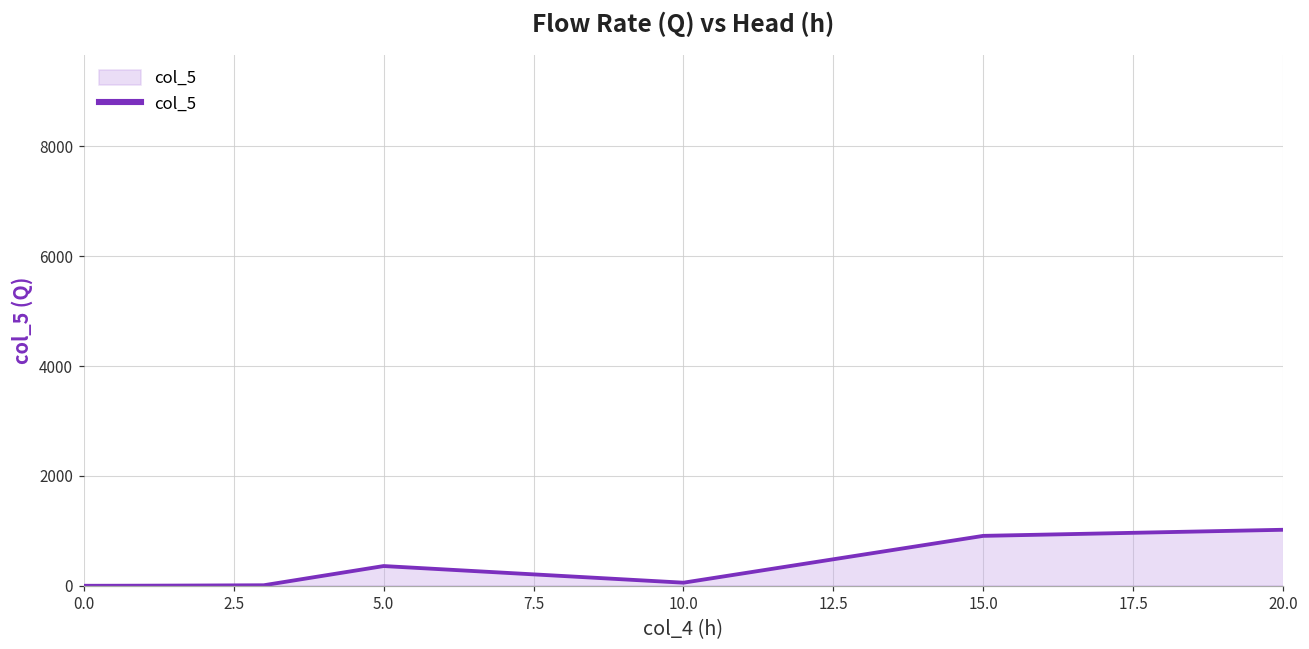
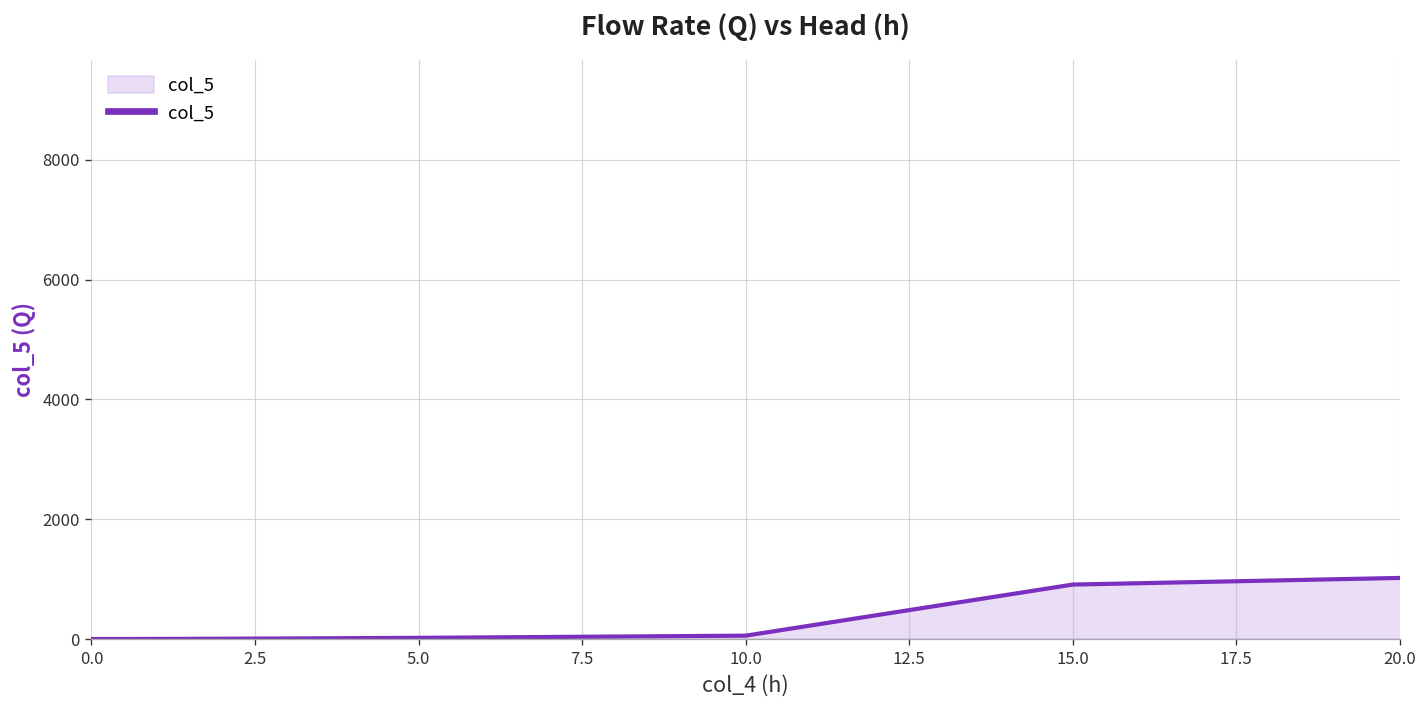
  {
    "0.0": 0,
-   "5.0": 400,
+   "5.0": 0,
    "10.0": 100,
    "15.0": 900
  }
